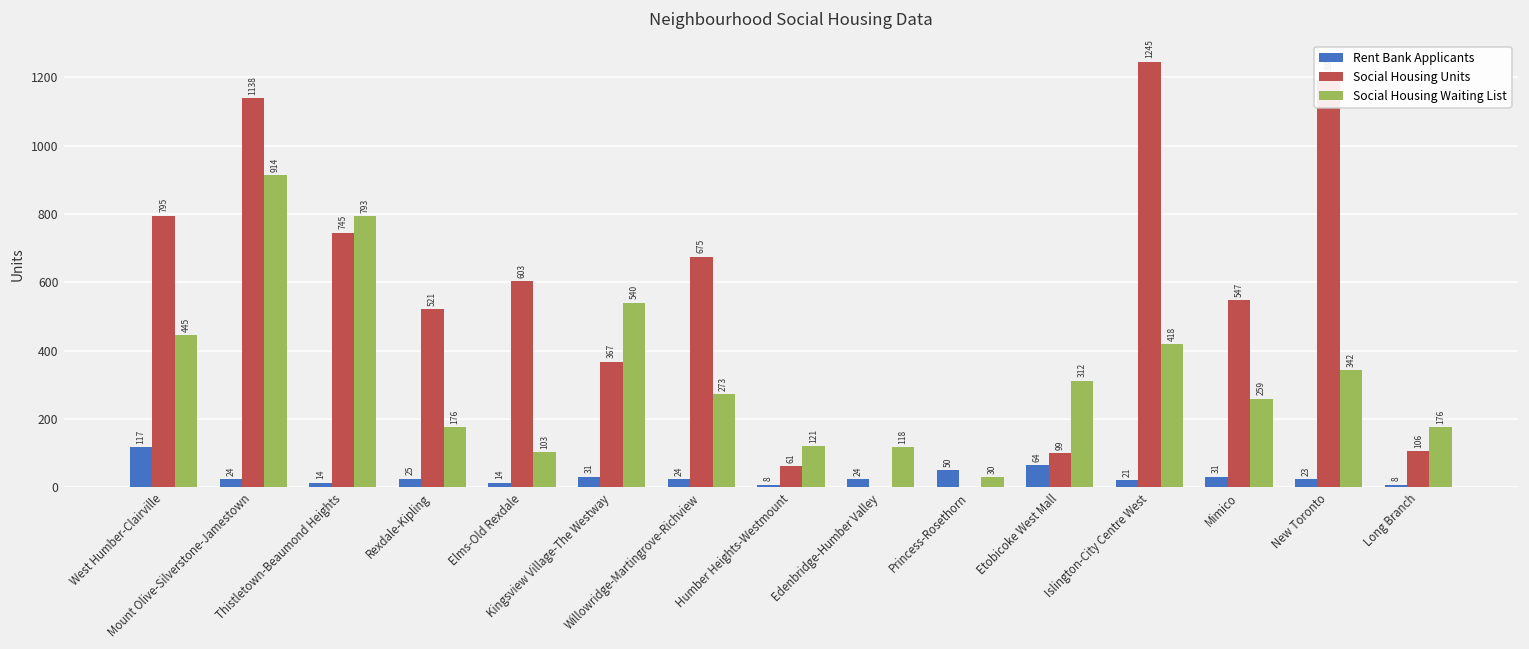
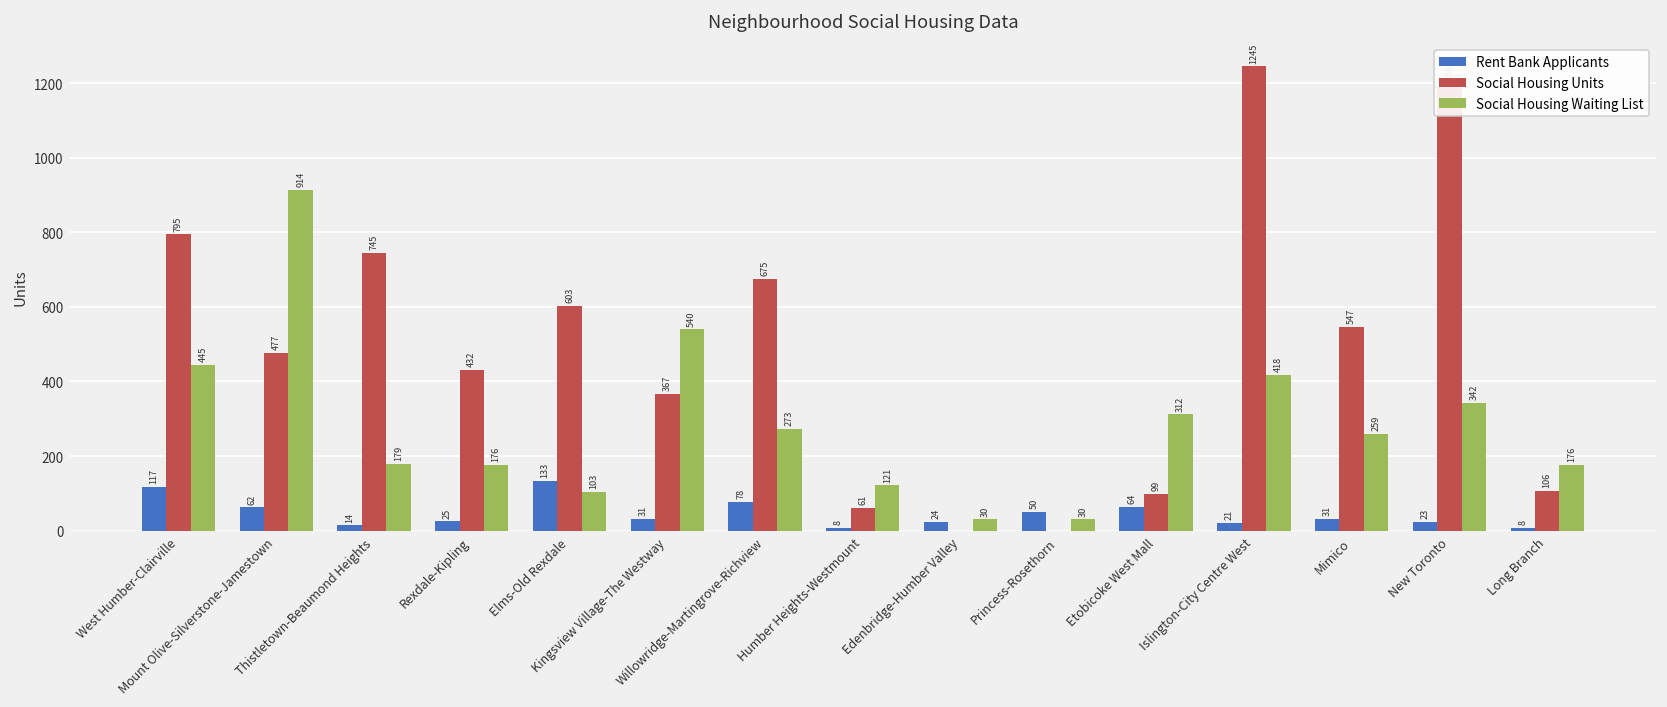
  {
    "Rent Bank Applicants": {
      "West Humber-Clairville": 117,
-     "Mount Olive-Silverstone-Jamestown": 24,
+     "Mount Olive-Silverstone-Jamestown": 62,
      "Thistletown-Beaumond Heights": 14,
      "Rexdale-Kipling": 25,
-     "Elms-Old Rexdale": 14,
+     "Elms-Old Rexdale": 133,
      "Kingsview Village-The Westway": 31,
-     "Willowridge-Martingrove-Richview": 24,
+     "Willowridge-Martingrove-Richview": 78,
      "Humber Heights-Westmount": 8,
      "Edenbridge-Humber Valley": 24,
      "Princess-Rosethorn": 50,
      "Etobicoke West Mall": 64,
      "Islington-City Centre West": 21,
      "Mimico": 31,
      "New Toronto": 23,
      "Long Branch": 8
    },
    "Social Housing Units": {
      "West Humber-Clairville": 795,
-     "Mount Olive-Silverstone-Jamestown": 1138,
+     "Mount Olive-Silverstone-Jamestown": 477,
      "Thistletown-Beaumond Heights": 745,
-     "Rexdale-Kipling": 521,
+     "Rexdale-Kipling": 432,
      "Elms-Old Rexdale": 603,
      "Kingsview Village-The Westway": 367,
      "Willowridge-Martingrove-Richview": 675,
      "Humber Heights-Westmount": 61,
      "Etobicoke West Mall": 99,
      "Islington-City Centre West": 1245,
      "Mimico": 547,
      "Long Branch": 106
    },
    "Social Housing Waiting List": {
      "West Humber-Clairville": 445,
      "Mount Olive-Silverstone-Jamestown": 914,
-     "Thistletown-Beaumond Heights": 793,
+     "Thistletown-Beaumond Heights": 179,
      "Rexdale-Kipling": 176,
      "Elms-Old Rexdale": 103,
      "Kingsview Village-The Westway": 540,
      "Willowridge-Martingrove-Richview": 273,
      "Humber Heights-Westmount": 121,
-     "Edenbridge-Humber Valley": 118,
+     "Edenbridge-Humber Valley": 30,
      "Princess-Rosethorn": 30,
      "Etobicoke West Mall": 312,
      "Islington-City Centre West": 418,
      "Mimico": 259,
      "New Toronto": 342,
      "Long Branch": 176
    }
  }
